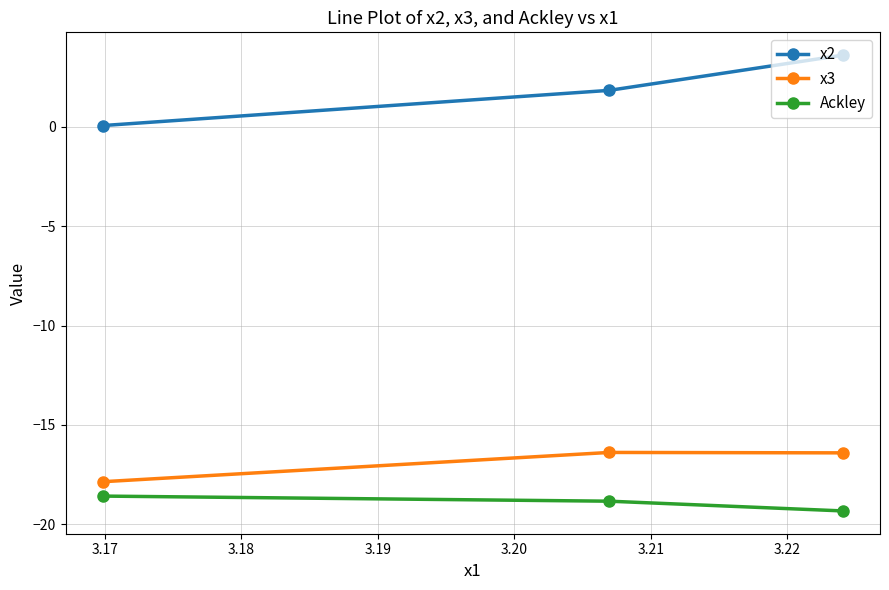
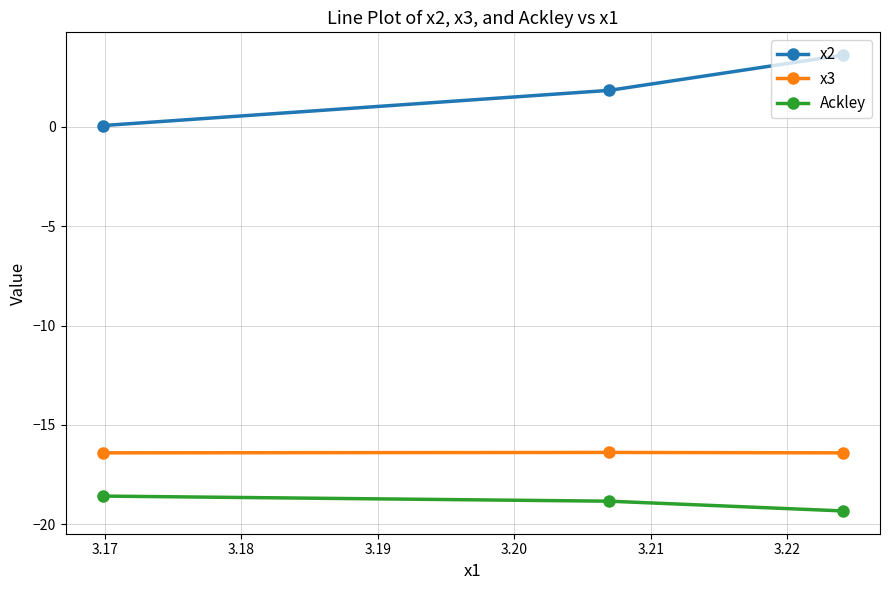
  {
    "x2": {
      "3.17": 0.1
    },
    "x3": {
-     "3.17": -17.9
+     "3.17": -16.4
    },
    "Ackley": {
      "3.17": -18.6
    }
  }
